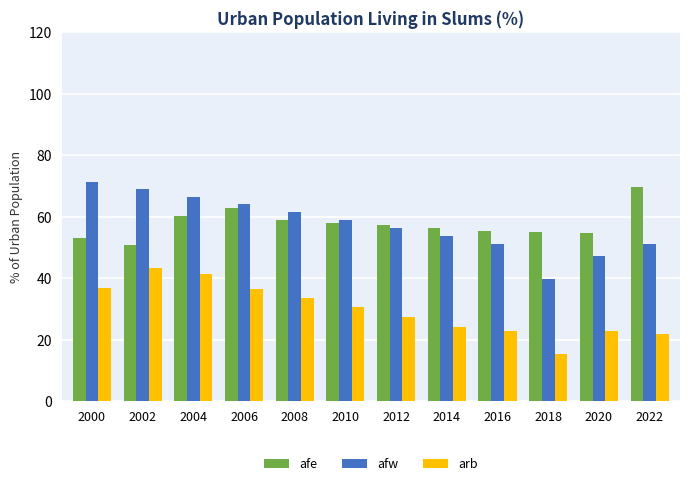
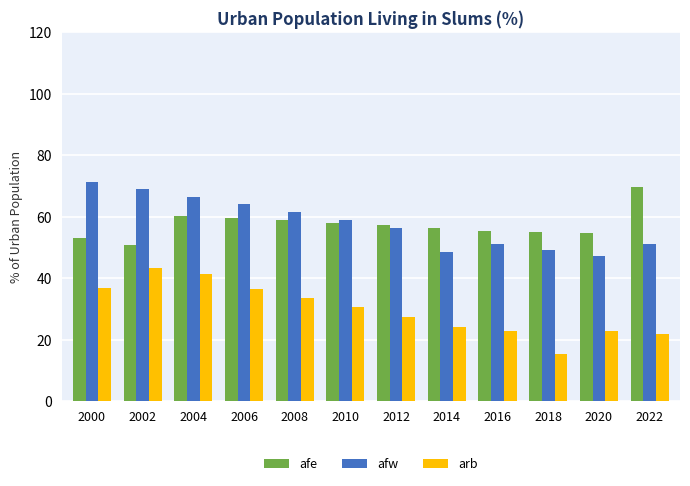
  {
    "afe": {
      "2000": 53,
      "2002": 51,
      "2004": 60,
-     "2006": 63,
+     "2006": 60,
      "2008": 59,
      "2010": 58,
      "2012": 57,
      "2014": 56,
      "2016": 56,
      "2018": 55,
      "2020": 55,
      "2022": 70
    },
    "afw": {
      "2000": 71,
      "2002": 69,
      "2004": 67,
      "2006": 64,
      "2008": 62,
      "2010": 59,
      "2012": 56,
-     "2014": 54,
+     "2014": 49,
      "2016": 51,
-     "2018": 40,
+     "2018": 49,
      "2020": 47,
      "2022": 51
    },
    "arb": {
      "2000": 37,
      "2002": 43,
      "2004": 41,
      "2006": 37,
      "2008": 33,
      "2010": 31,
      "2012": 28,
      "2014": 24,
      "2016": 23,
      "2018": 15,
      "2020": 23,
      "2022": 22
    }
  }
